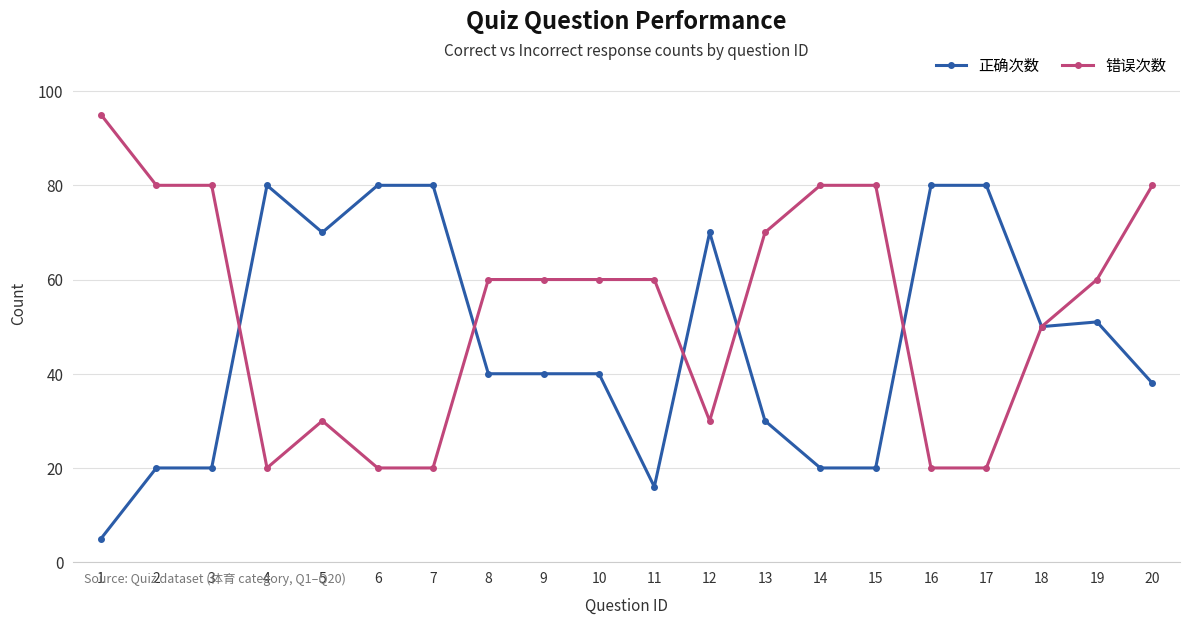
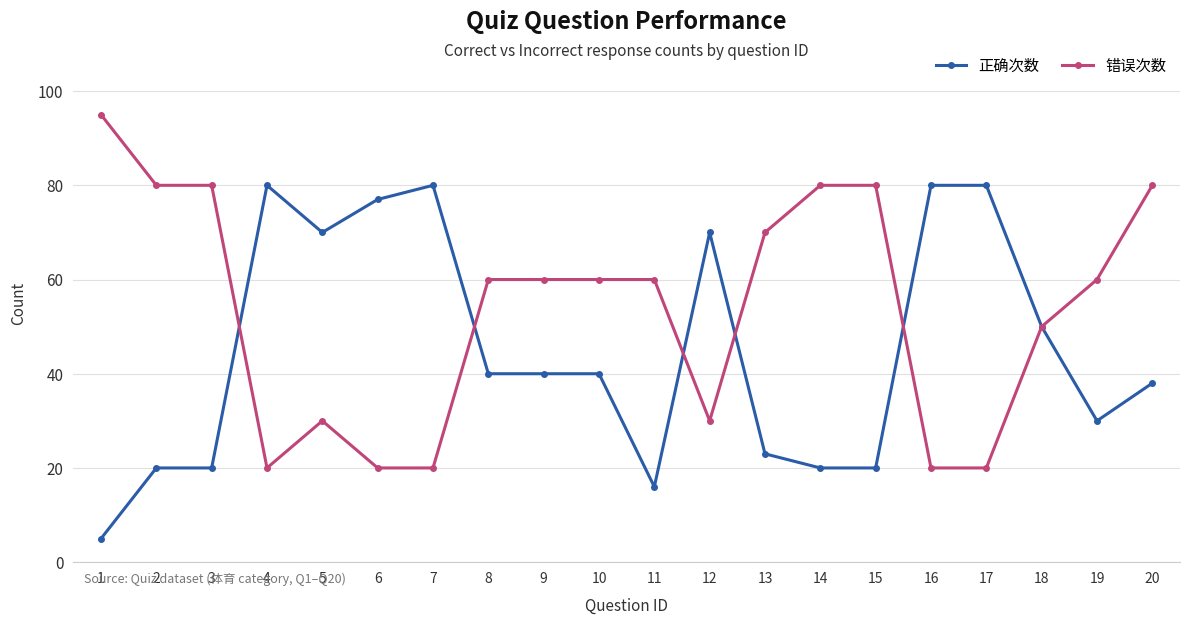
  {
    "正确次数": {
      "1": 5,
      "2": 20,
      "3": 20,
      "4": 80,
      "5": 70,
-     "6": 80,
+     "6": 77,
      "7": 80,
      "8": 40,
      "9": 40,
      "10": 40,
      "11": 16,
      "12": 70,
-     "13": 30,
+     "13": 23,
      "14": 20,
      "15": 20,
      "16": 80,
      "17": 80,
-     "19": 51,
+     "19": 30,
      "20": 38
    },
    "错误次数": {
      "1": 95,
      "2": 80,
      "3": 80,
      "4": 20,
      "5": 30,
      "6": 20,
      "7": 20,
      "8": 60,
      "9": 60,
      "10": 60,
      "11": 60,
      "12": 30,
      "13": 70,
      "14": 80,
      "15": 80,
      "16": 20,
      "17": 20,
      "19": 60,
      "20": 80
    }
  }
